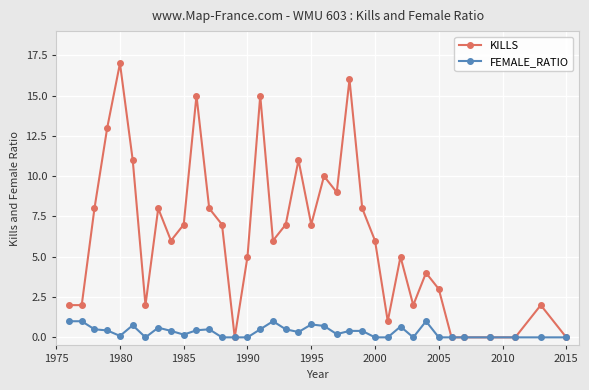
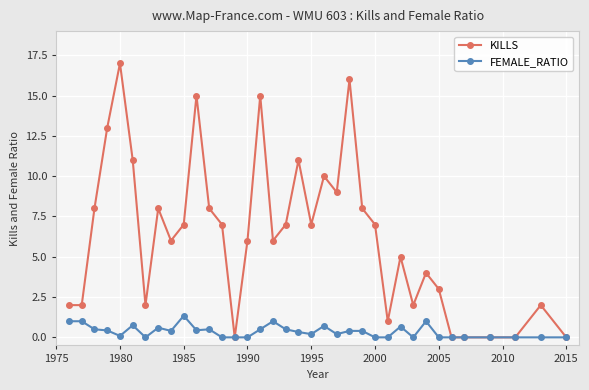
  {
    "KILLS": {
      "1980": 17,
      "1985": 7,
-     "1990": 5,
+     "1990": 6,
      "1995": 7,
-     "2000": 6,
+     "2000": 7,
      "2005": 3
    },
    "FEMALE_RATIO": {
      "1980": 0.1,
-     "1985": 0.2,
+     "1985": 1.3,
      "1990": 0.0,
-     "1995": 0.8,
+     "1995": 0.2,
      "2000": 0.0,
      "2005": 0.0
    }
  }
